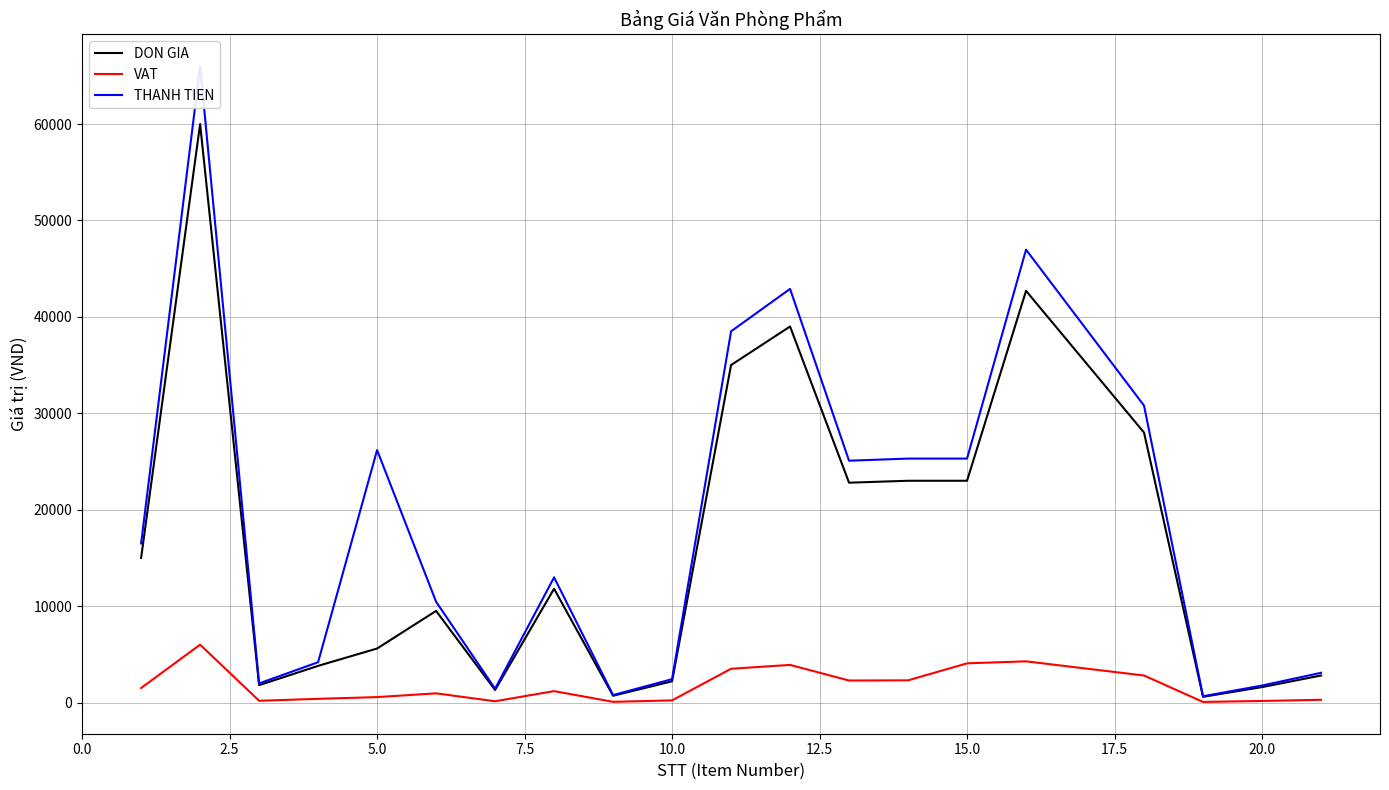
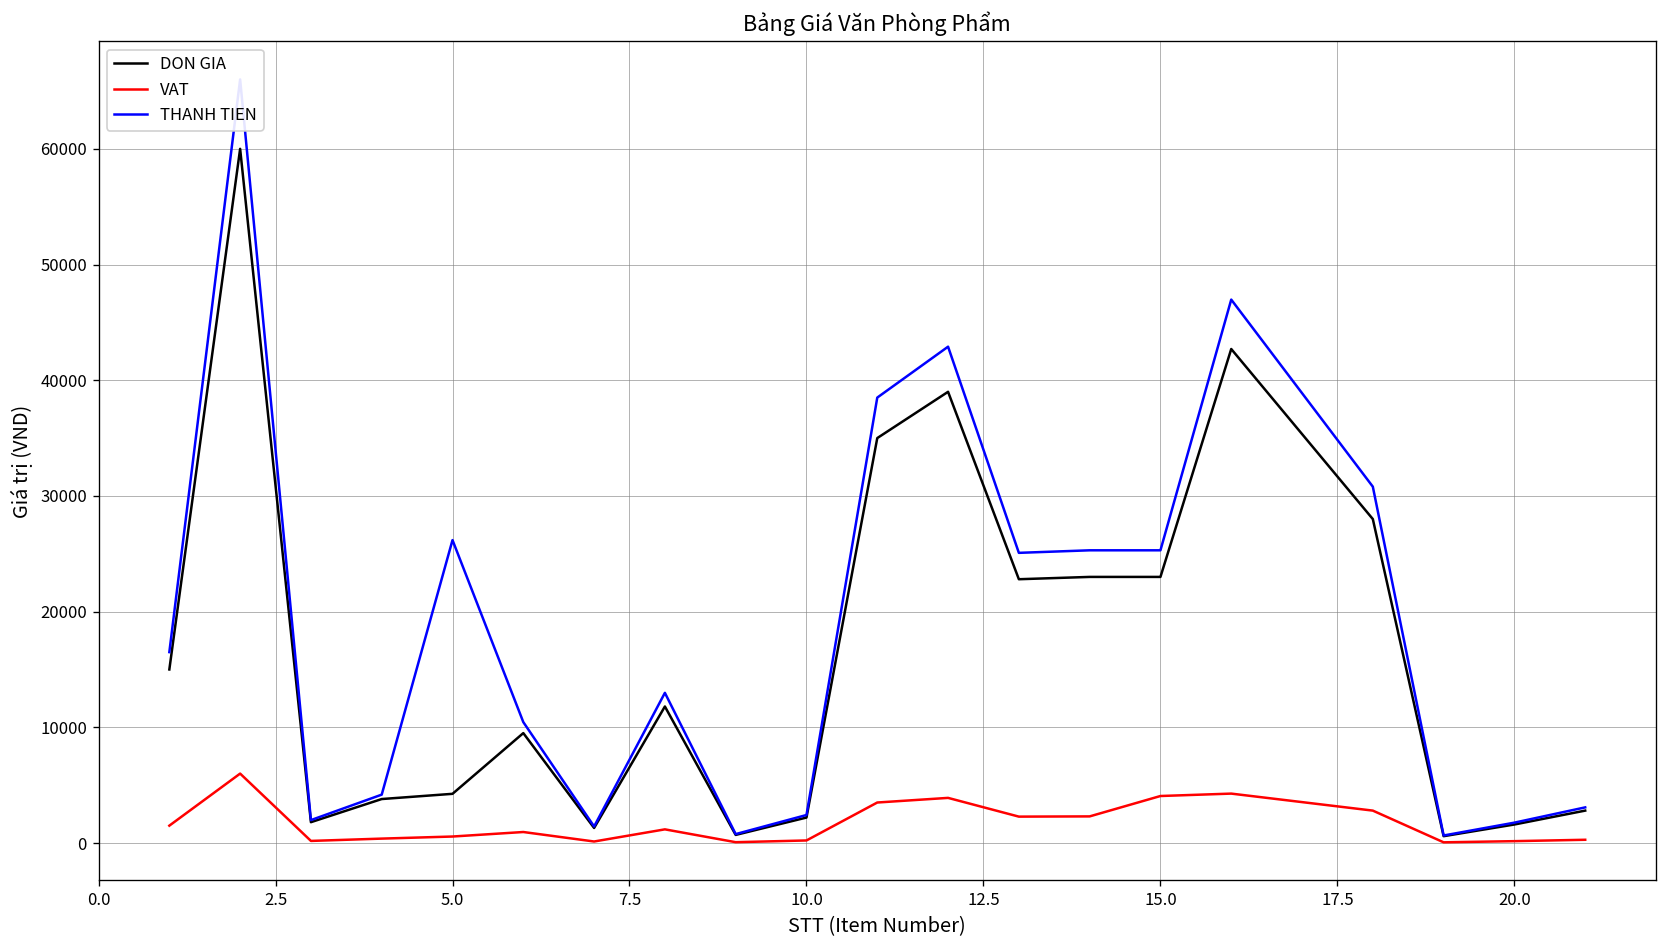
  {
    "DON GIA": {
-     "5.0": 6000,
+     "5.0": 4000,
      "15.0": 23000
    },
    "VAT": {
      "5.0": 1000,
      "10.0": 0,
      "15.0": 4000,
      "20.0": 0
    },
    "THANH TIEN": {
      "5.0": 26000,
      "15.0": 25000
    }
  }
